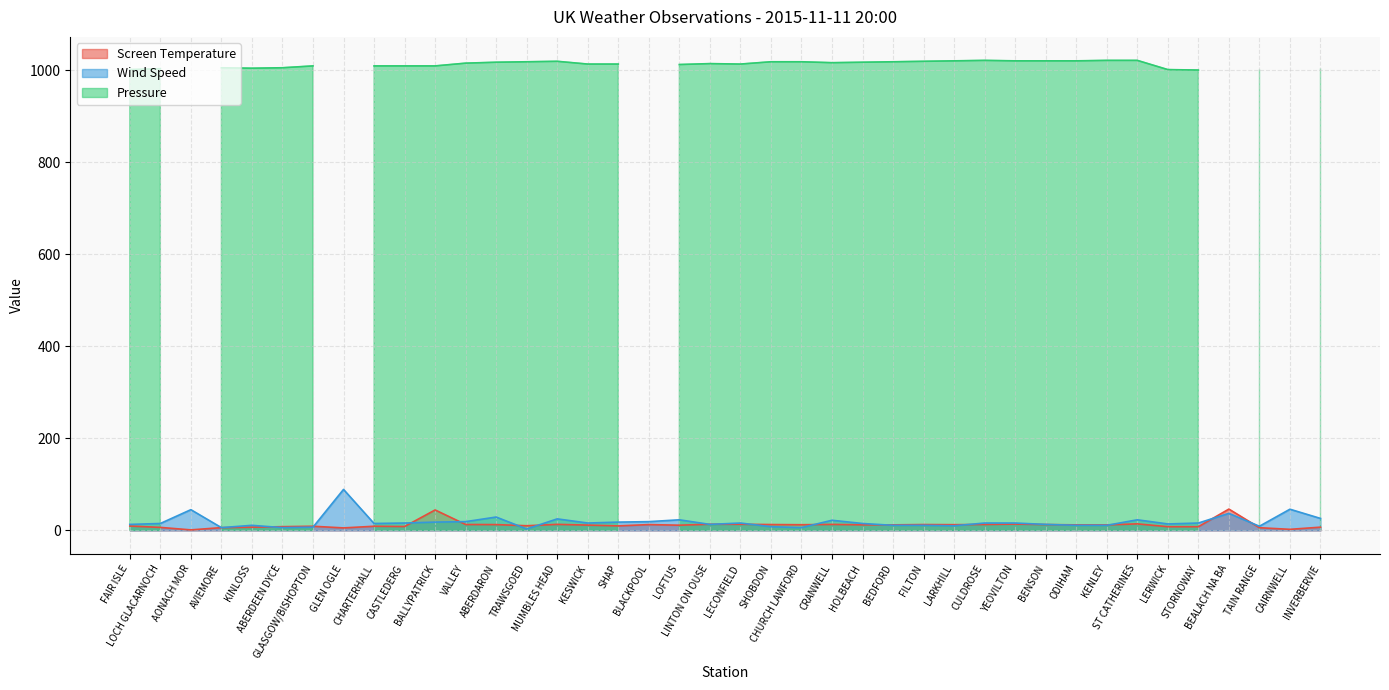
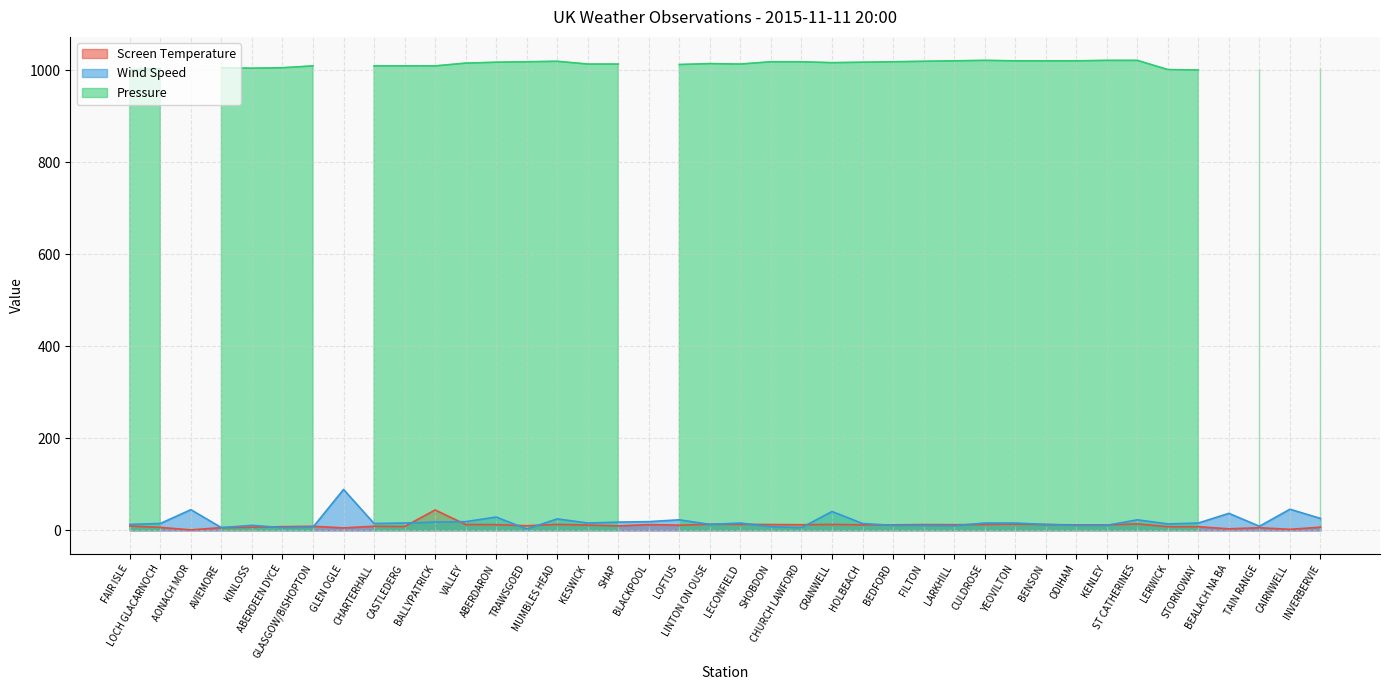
  {
    "Screen Temperature": {
      "LOCH GLACARNOCH": 10,
      "AONACH MOR": 0,
      "GLEN OGLE": 10,
      "CHARTERHALL": 10,
      "CASTLEDERG": 10,
      "BALLYPATRICK": 40,
      "VALLEY": 10,
      "ABERDARON": 10,
      "TRAWSGOED": 10,
      "MUMBLES HEAD": 10,
      "SHAP": 10,
      "BLACKPOOL": 10,
      "LOFTUS": 10,
      "CHURCH LAWFORD": 10,
      "CRANWELL": 10,
      "ST CATHERINES": 10,
      "LERWICK": 10,
      "STORNOWAY": 10,
-     "BEALACH NA BA": 50,
+     "BEALACH NA BA": 0,
      "CAIRNWELL": 0,
      "INVERBERVIE": 10
    },
    "Wind Speed": {
      "LOCH GLACARNOCH": 20,
      "AONACH MOR": 50,
      "GLEN OGLE": 90,
      "CHARTERHALL": 20,
      "CASTLEDERG": 20,
      "BALLYPATRICK": 20,
      "VALLEY": 20,
      "ABERDARON": 30,
      "TRAWSGOED": 0,
      "MUMBLES HEAD": 30,
      "SHAP": 20,
      "BLACKPOOL": 20,
      "LOFTUS": 20,
      "CHURCH LAWFORD": 10,
-     "CRANWELL": 20,
+     "CRANWELL": 40,
      "ST CATHERINES": 20,
      "LERWICK": 10,
      "STORNOWAY": 20,
      "BEALACH NA BA": 40,
      "CAIRNWELL": 50,
      "INVERBERVIE": 30
    }
  }
